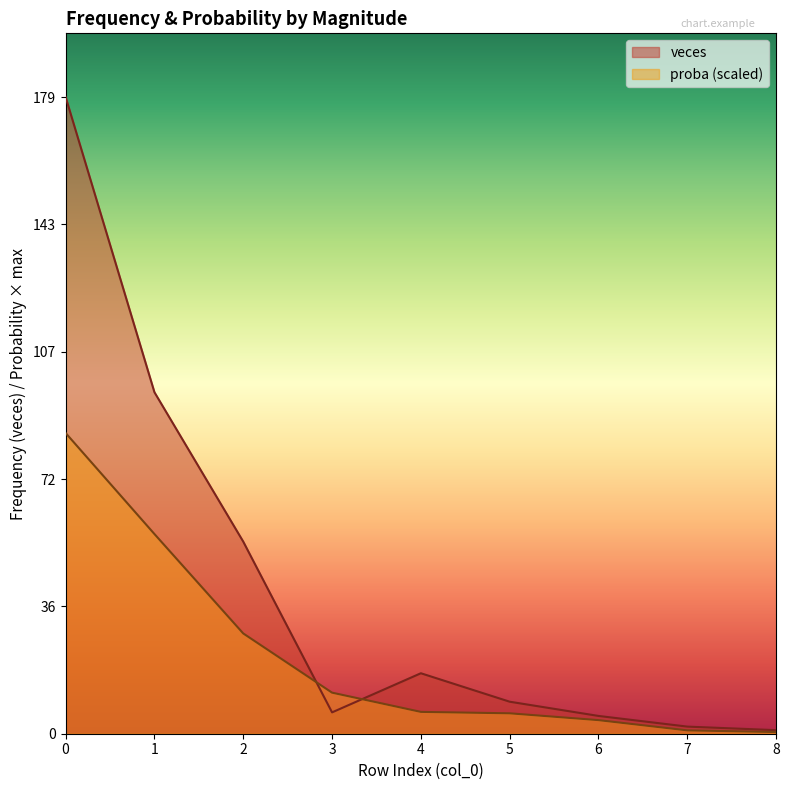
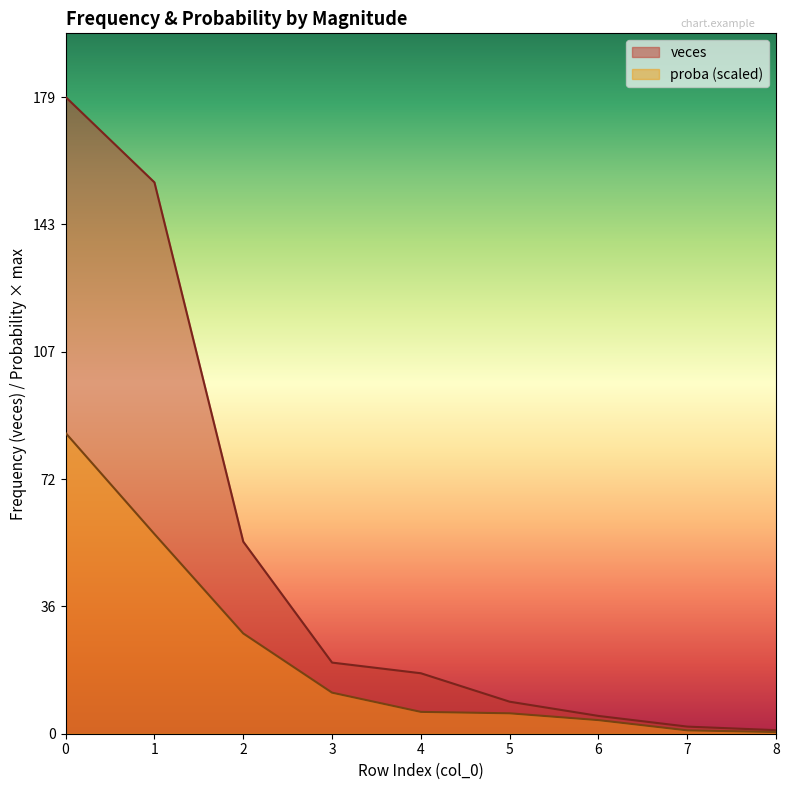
  {
    "veces": {
      "0": 179,
-     "1": 96,
+     "1": 155,
      "2": 54,
-     "3": 6,
+     "3": 20,
      "4": 17,
      "5": 9,
      "6": 5,
      "7": 2
    },
    "proba (scaled)": {
      "0": 85,
      "1": 56,
      "2": 28,
      "3": 12,
      "4": 6,
      "5": 6,
      "6": 4,
      "7": 1
    }
  }
